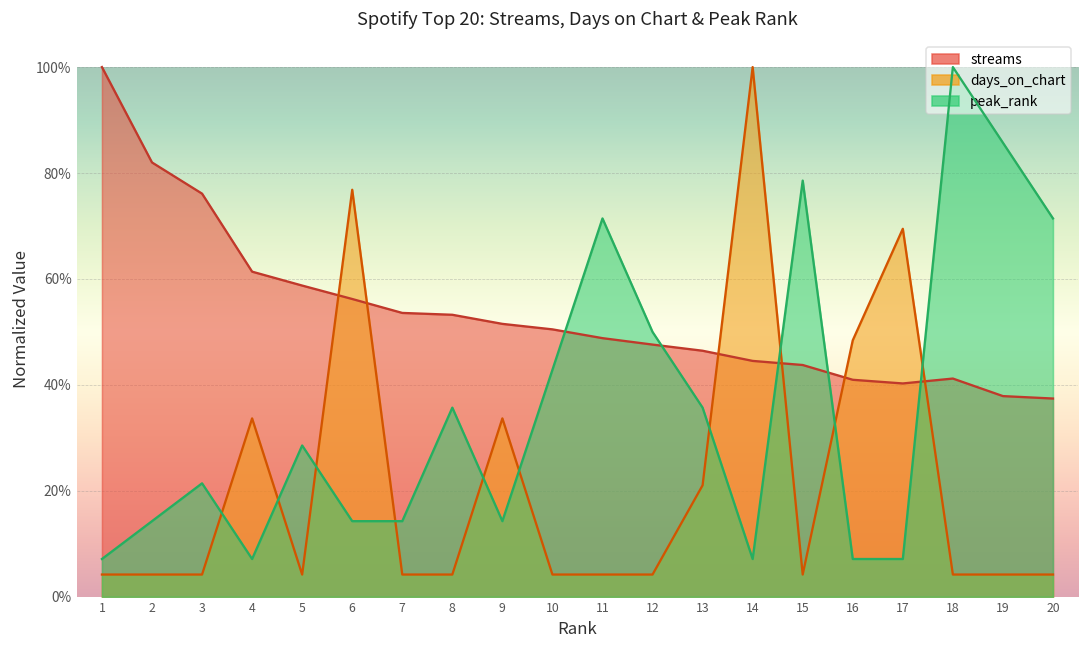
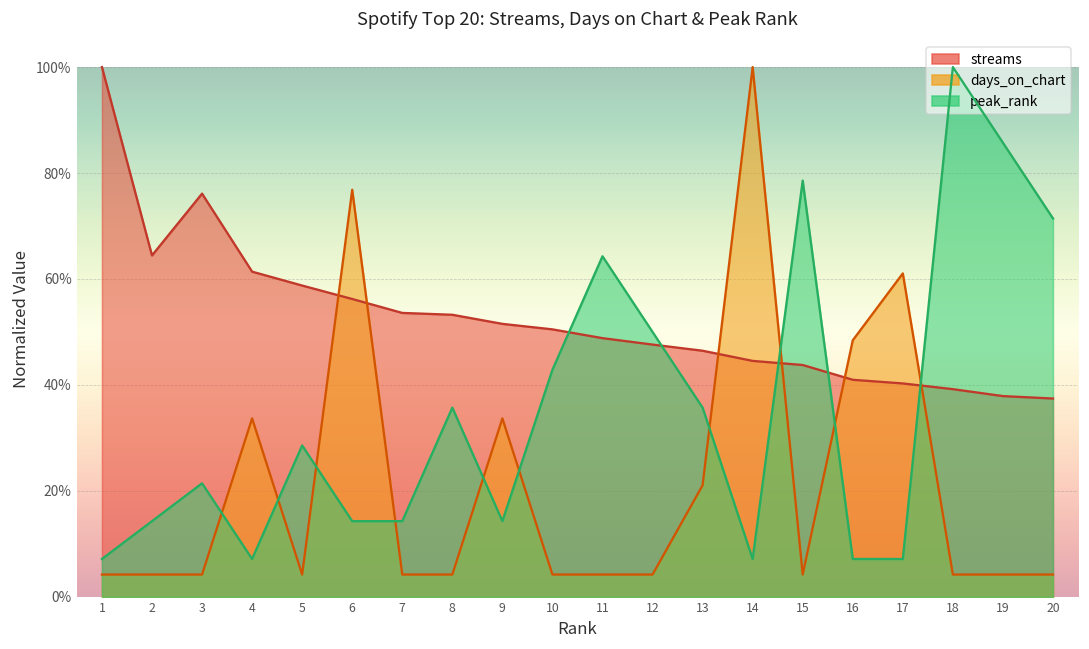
  {
    "streams": {
      "1": "100%",
-     "2": "82%",
+     "2": "64%",
      "3": "76%",
      "4": "61%",
      "5": "59%",
      "6": "56%",
      "7": "54%",
      "8": "53%",
      "9": "52%",
      "10": "50%",
      "11": "49%",
      "12": "48%",
      "13": "46%",
      "14": "45%",
      "15": "44%",
      "16": "41%",
      "17": "40%",
-     "18": "41%",
+     "18": "39%",
      "19": "38%",
      "20": "37%"
    },
    "days_on_chart": {
      "1": "4%",
      "2": "4%",
      "3": "4%",
      "4": "34%",
      "5": "4%",
      "6": "77%",
      "7": "4%",
      "8": "4%",
      "9": "34%",
      "10": "4%",
      "11": "4%",
      "12": "4%",
      "13": "21%",
      "14": "100%",
      "15": "4%",
      "16": "48%",
-     "17": "69%",
+     "17": "61%",
      "18": "4%",
      "19": "4%",
      "20": "4%"
    },
    "peak_rank": {
      "1": "7%",
      "2": "14%",
      "3": "21%",
      "4": "7%",
      "5": "29%",
      "6": "14%",
      "7": "14%",
      "8": "36%",
      "9": "14%",
      "10": "43%",
-     "11": "71%",
+     "11": "64%",
      "12": "50%",
      "13": "36%",
      "14": "7%",
      "15": "79%",
      "16": "7%",
      "17": "7%",
      "19": "86%",
      "20": "71%"
    }
  }
